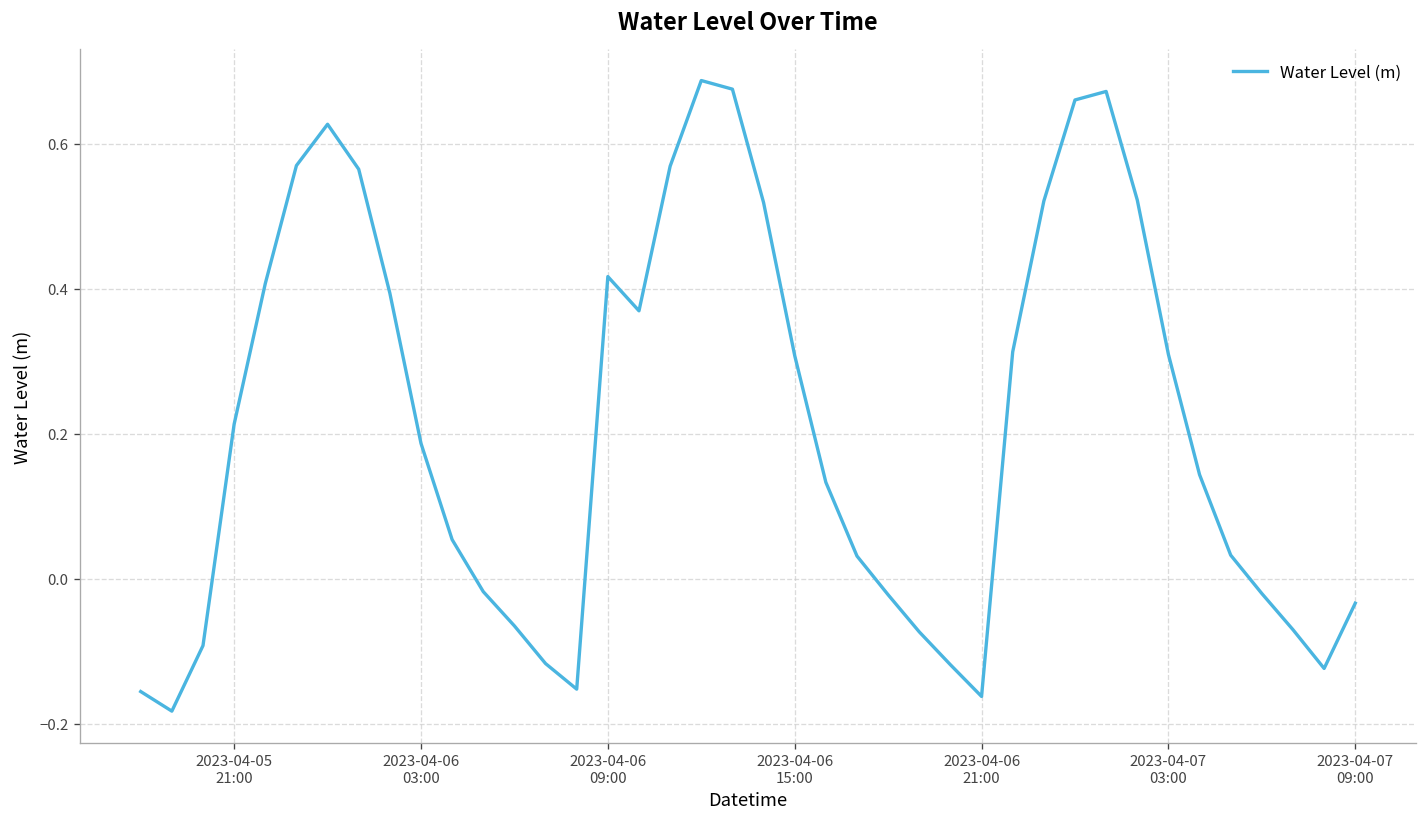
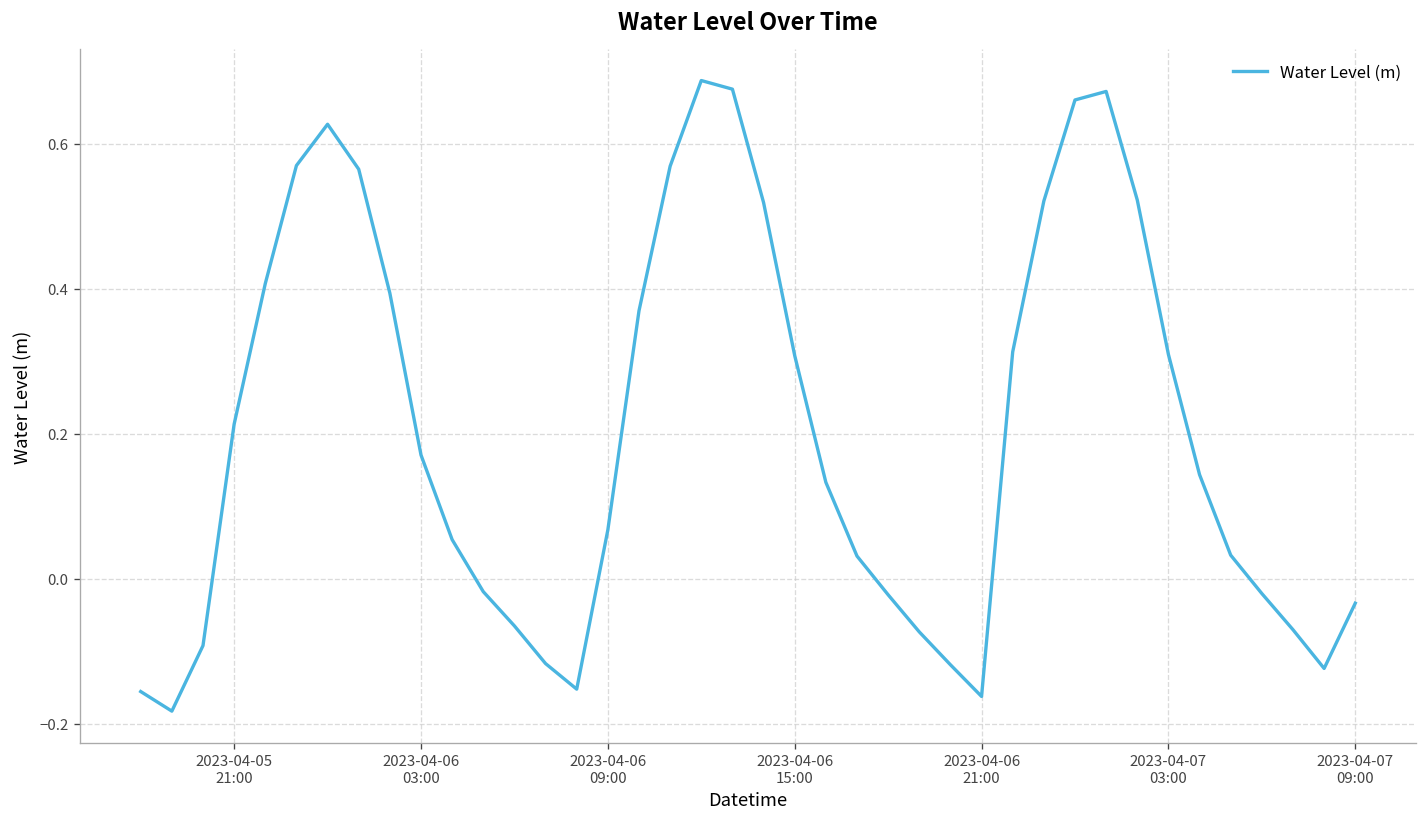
  {
    "2023-04-05 21:00": 0.21,
-   "2023-04-06 03:00": 0.19,
-   "2023-04-06 09:00": 0.42,
+   "2023-04-06 03:00": 0.17,
+   "2023-04-06 09:00": 0.07,
    "2023-04-06 15:00": 0.31,
    "2023-04-06 21:00": -0.16,
    "2023-04-07 03:00": 0.31,
    "2023-04-07 09:00": -0.03
  }
